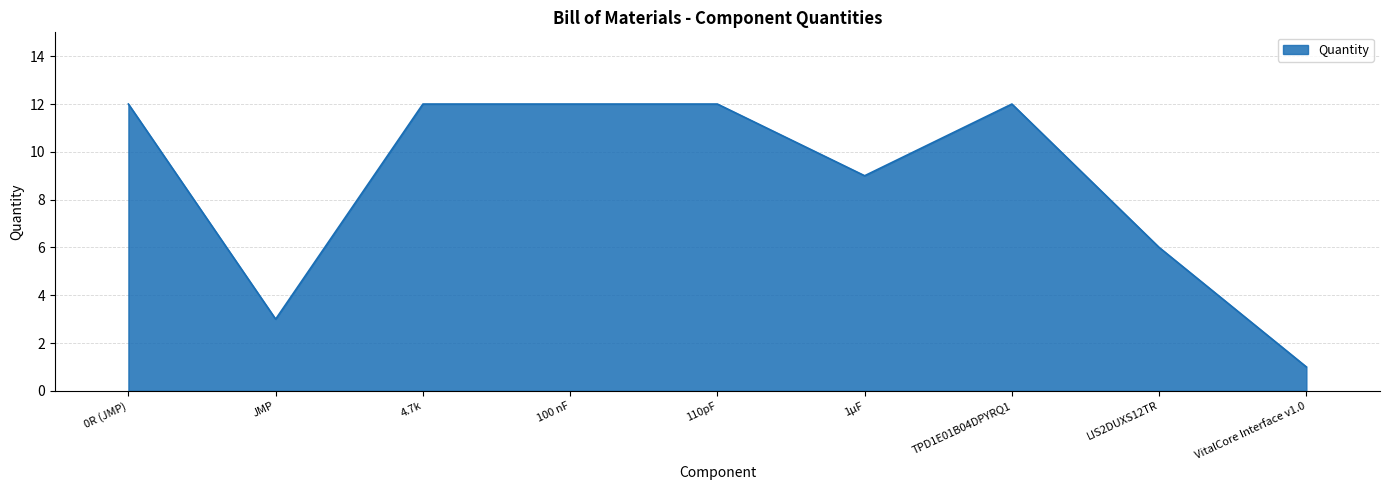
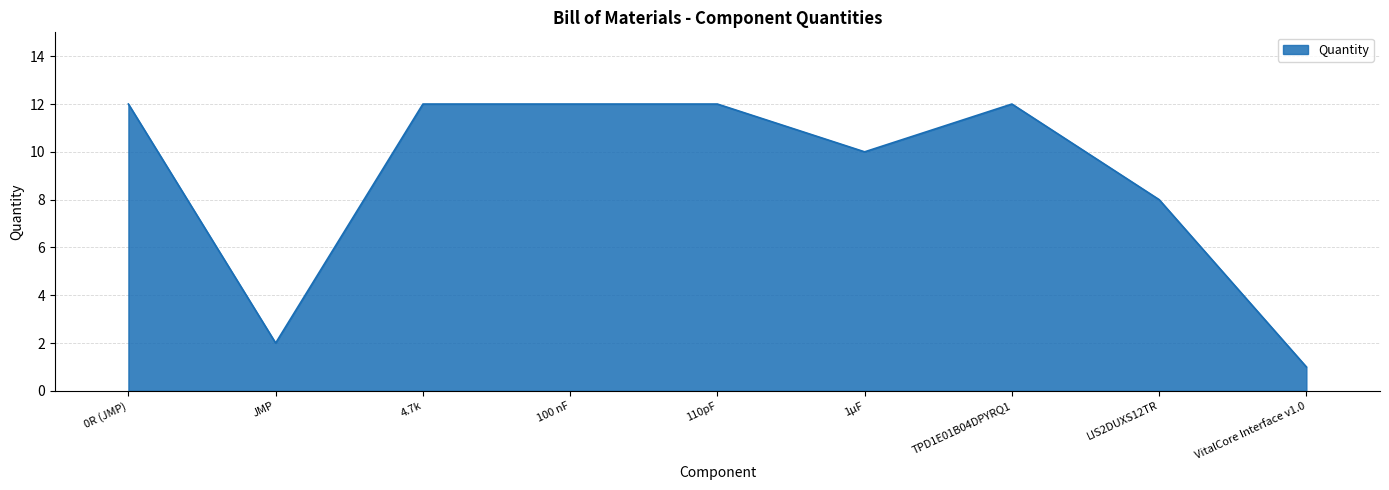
  {
    "0R (JMP)": 12,
-   "JMP": 3,
+   "JMP": 2,
    "4.7k": 12,
    "100 nF": 12,
    "110pF": 12,
-   "1µF": 9,
+   "1µF": 10,
    "TPD1E01B04DPYRQ1": 12,
-   "LIS2DUXS12TR": 6,
+   "LIS2DUXS12TR": 8,
    "VitalCore Interface v1.0": 1
  }
